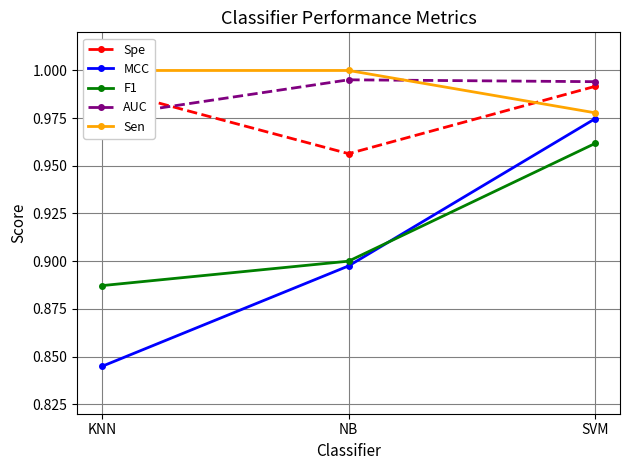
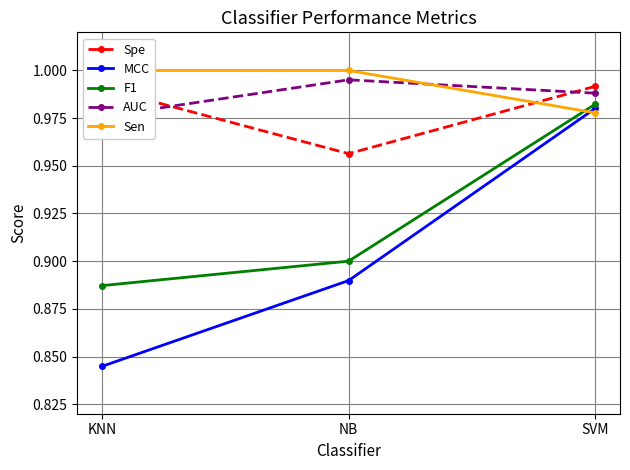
  {
    "Spe": {
      "NB": 0.956,
      "SVM": 0.992
    },
    "MCC": {
      "KNN": 0.845,
-     "NB": 0.898,
-     "SVM": 0.975
+     "NB": 0.890,
+     "SVM": 0.980
    },
    "F1": {
      "KNN": 0.887,
      "NB": 0.900,
-     "SVM": 0.962
+     "SVM": 0.982
    },
    "AUC": {
      "NB": 0.995,
-     "SVM": 0.994
+     "SVM": 0.988
    },
    "Sen": {
      "NB": 1.000,
      "SVM": 0.978
    }
  }
